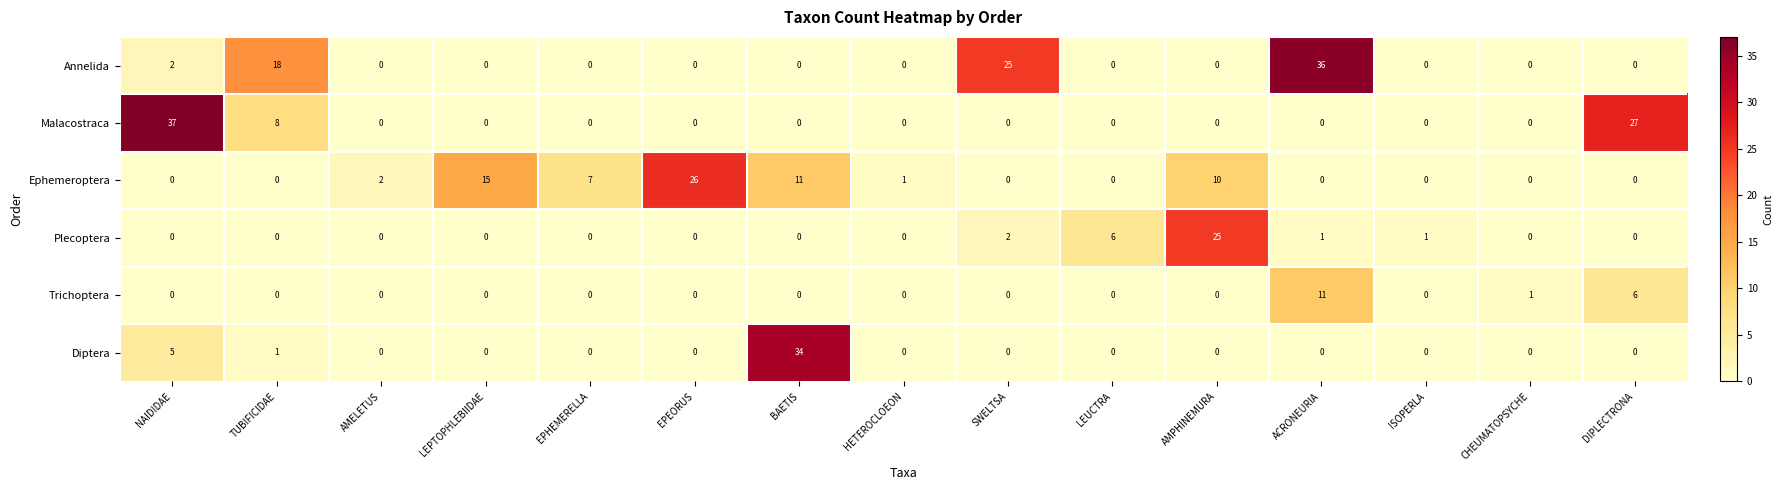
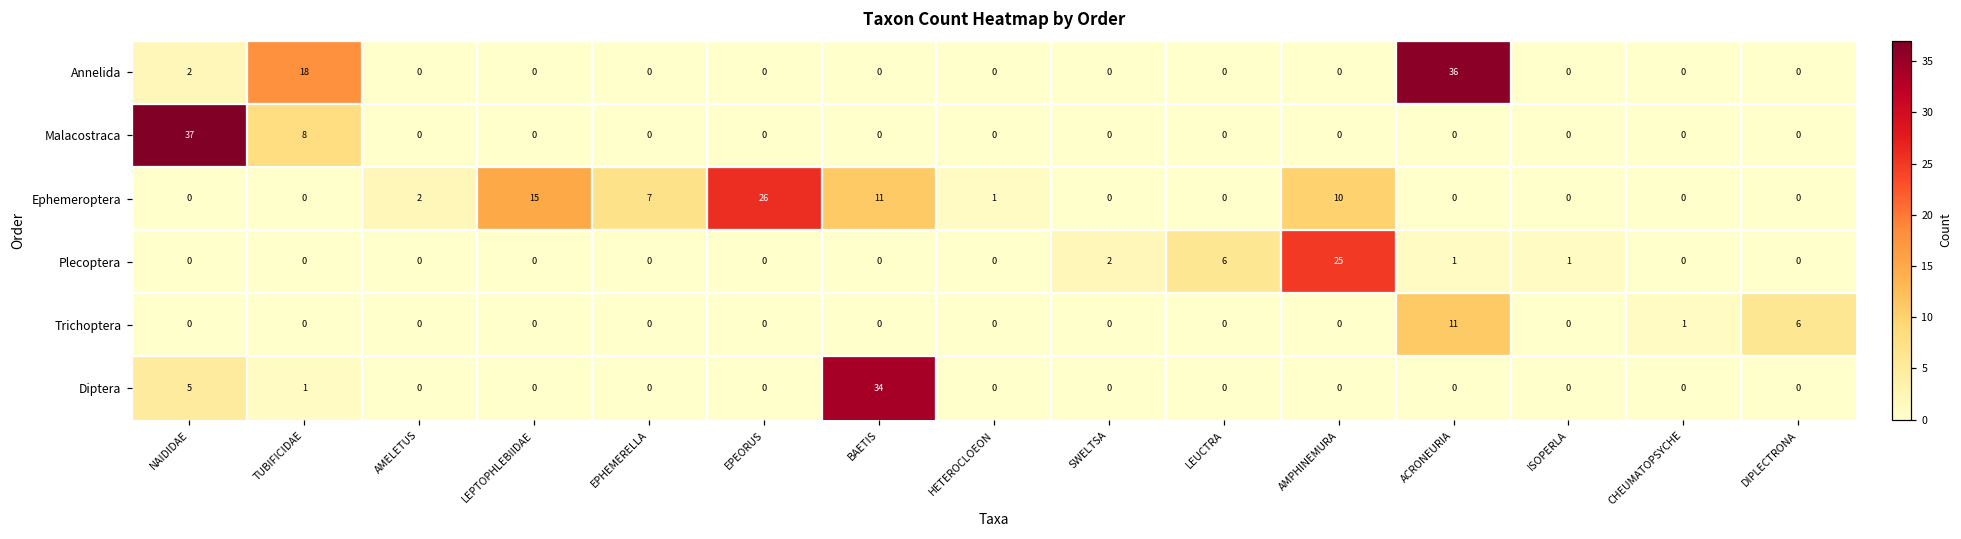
  {
    "Annelida": {
      "NAIDIDAE": 2,
      "TUBIFICIDAE": 18,
      "AMELETUS": 0,
      "LEPTOPHLEBIIDAE": 0,
      "EPHEMERELLA": 0,
      "EPEORUS": 0,
      "BAETIS": 0,
      "HETEROCLOEON": 0,
-     "SWELTSA": 25,
+     "SWELTSA": 0,
      "LEUCTRA": 0,
      "AMPHINEMURA": 0,
      "ACRONEURIA": 36,
      "ISOPERLA": 0,
      "CHEUMATOPSYCHE": 0,
      "DIPLECTRONA": 0
    },
    "Malacostraca": {
      "NAIDIDAE": 37,
      "TUBIFICIDAE": 8,
      "AMELETUS": 0,
      "LEPTOPHLEBIIDAE": 0,
      "EPHEMERELLA": 0,
      "EPEORUS": 0,
      "BAETIS": 0,
      "HETEROCLOEON": 0,
      "SWELTSA": 0,
      "LEUCTRA": 0,
      "AMPHINEMURA": 0,
      "ACRONEURIA": 0,
      "ISOPERLA": 0,
      "CHEUMATOPSYCHE": 0,
-     "DIPLECTRONA": 27
+     "DIPLECTRONA": 0
    },
    "Ephemeroptera": {
      "NAIDIDAE": 0,
      "TUBIFICIDAE": 0,
      "AMELETUS": 2,
      "LEPTOPHLEBIIDAE": 15,
      "EPHEMERELLA": 7,
      "EPEORUS": 26,
      "BAETIS": 11,
      "HETEROCLOEON": 1,
      "SWELTSA": 0,
      "LEUCTRA": 0,
      "AMPHINEMURA": 10,
      "ACRONEURIA": 0,
      "ISOPERLA": 0,
      "CHEUMATOPSYCHE": 0,
      "DIPLECTRONA": 0
    },
    "Plecoptera": {
      "NAIDIDAE": 0,
      "TUBIFICIDAE": 0,
      "AMELETUS": 0,
      "LEPTOPHLEBIIDAE": 0,
      "EPHEMERELLA": 0,
      "EPEORUS": 0,
      "BAETIS": 0,
      "HETEROCLOEON": 0,
      "SWELTSA": 2,
      "LEUCTRA": 6,
      "AMPHINEMURA": 25,
      "ACRONEURIA": 1,
      "ISOPERLA": 1,
      "CHEUMATOPSYCHE": 0,
      "DIPLECTRONA": 0
    },
    "Trichoptera": {
      "NAIDIDAE": 0,
      "TUBIFICIDAE": 0,
      "AMELETUS": 0,
      "LEPTOPHLEBIIDAE": 0,
      "EPHEMERELLA": 0,
      "EPEORUS": 0,
      "BAETIS": 0,
      "HETEROCLOEON": 0,
      "SWELTSA": 0,
      "LEUCTRA": 0,
      "AMPHINEMURA": 0,
      "ACRONEURIA": 11,
      "ISOPERLA": 0,
      "CHEUMATOPSYCHE": 1,
      "DIPLECTRONA": 6
    },
    "Diptera": {
      "NAIDIDAE": 5,
      "TUBIFICIDAE": 1,
      "AMELETUS": 0,
      "LEPTOPHLEBIIDAE": 0,
      "EPHEMERELLA": 0,
      "EPEORUS": 0,
      "BAETIS": 34,
      "HETEROCLOEON": 0,
      "SWELTSA": 0,
      "LEUCTRA": 0,
      "AMPHINEMURA": 0,
      "ACRONEURIA": 0,
      "ISOPERLA": 0,
      "CHEUMATOPSYCHE": 0,
      "DIPLECTRONA": 0
    }
  }
